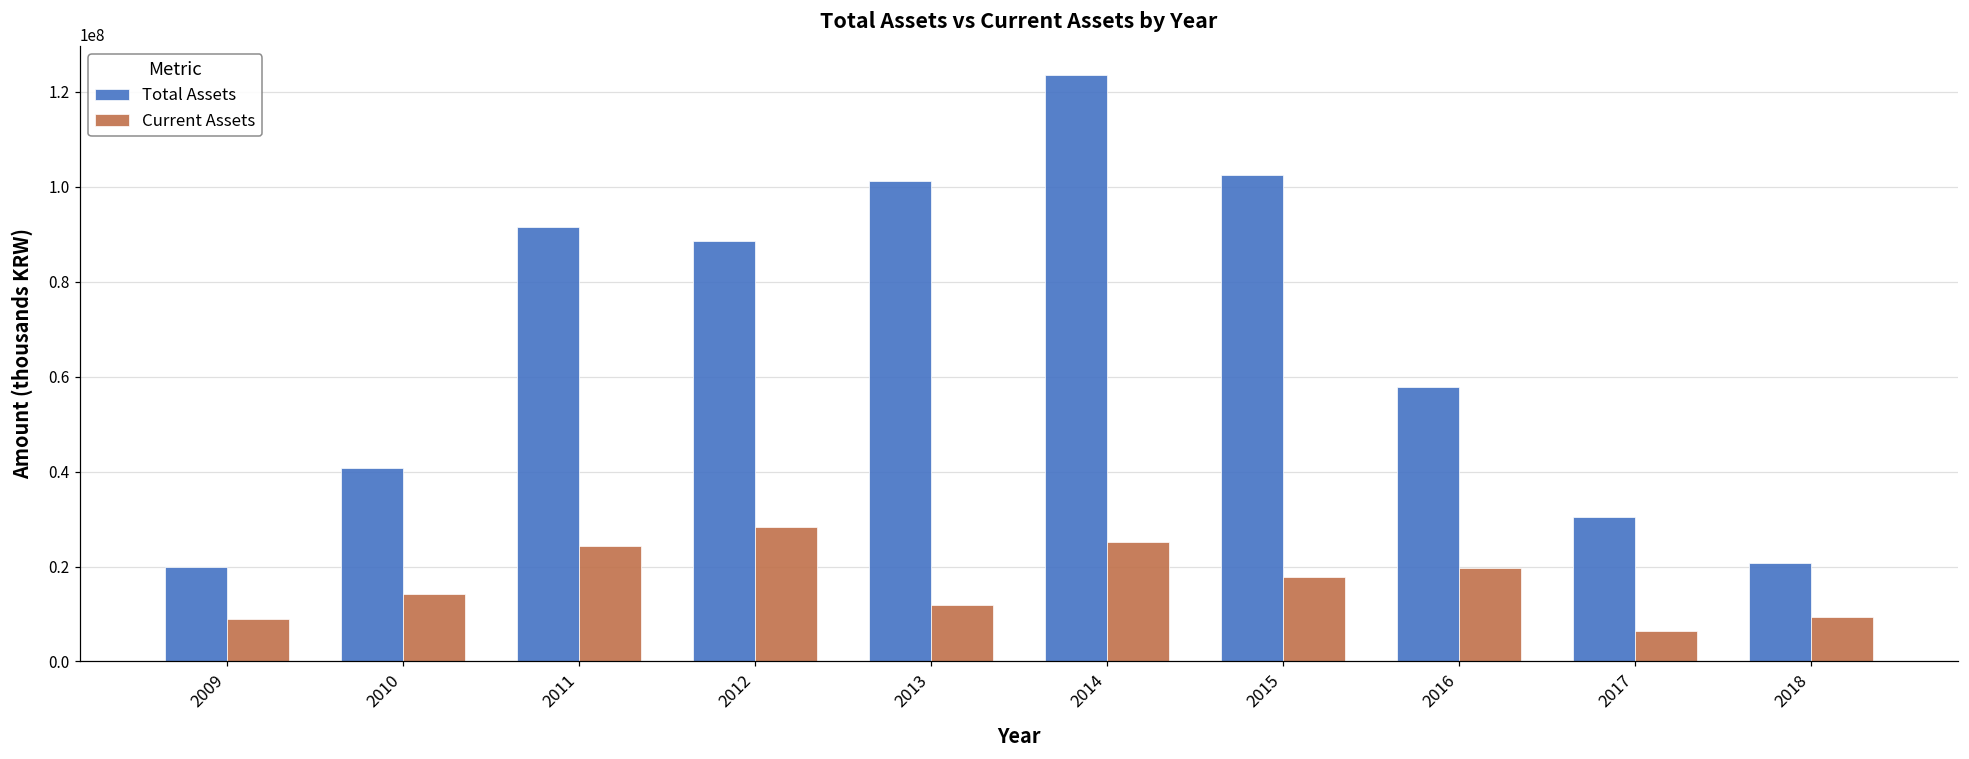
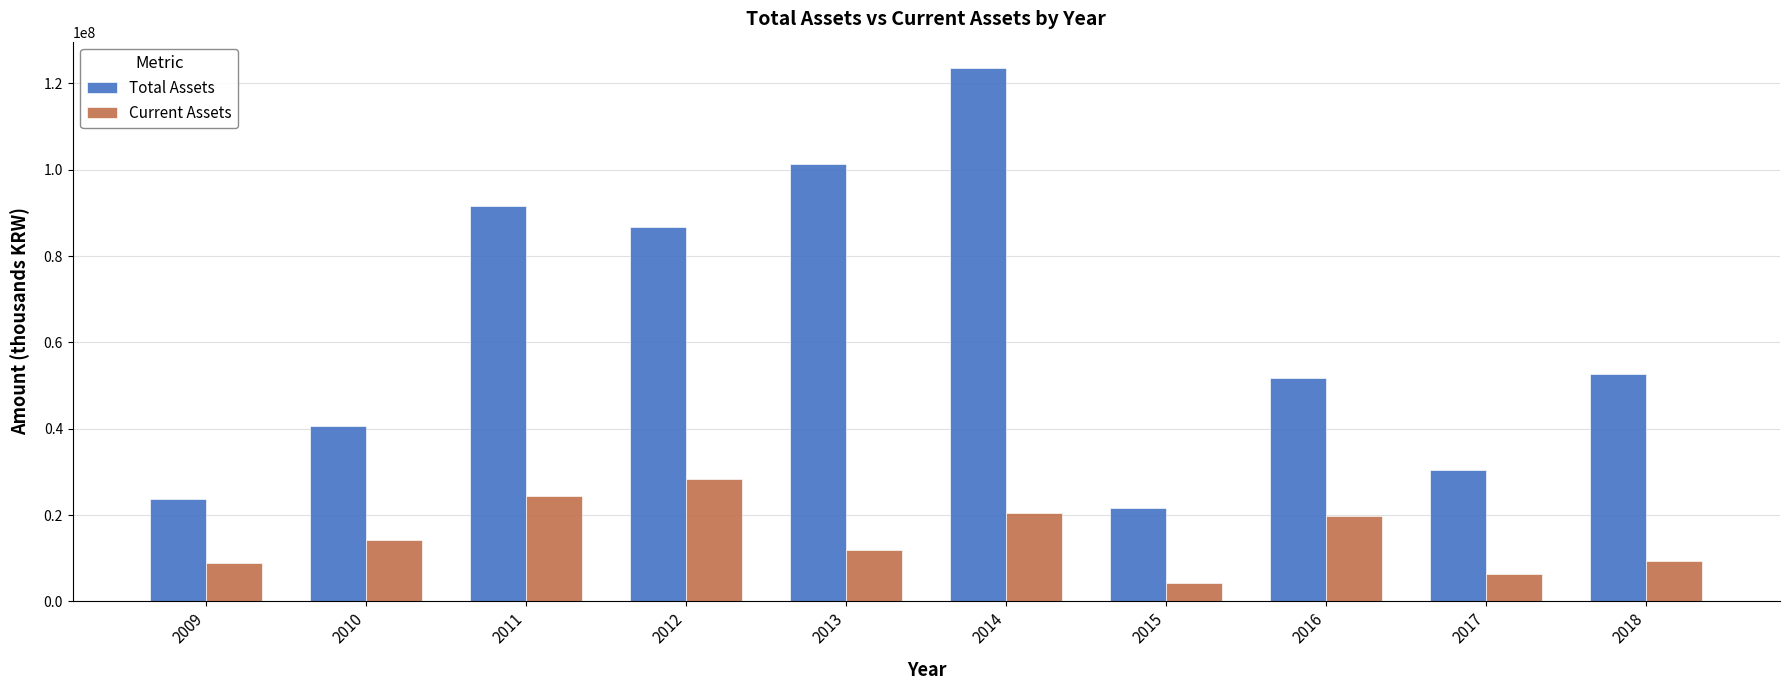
  {
    "Total Assets": {
-     "2009": 20000000,
+     "2009": 24000000,
      "2010": 41000000,
      "2011": 92000000,
-     "2012": 89000000,
+     "2012": 87000000,
      "2013": 101000000,
      "2014": 124000000,
-     "2015": 102000000,
-     "2016": 58000000,
+     "2015": 22000000,
+     "2016": 52000000,
      "2017": 30000000,
-     "2018": 21000000
+     "2018": 53000000
    },
    "Current Assets": {
      "2009": 9000000,
      "2010": 14000000,
      "2011": 24000000,
      "2012": 28000000,
      "2013": 12000000,
-     "2014": 25000000,
-     "2015": 18000000,
+     "2014": 21000000,
+     "2015": 4000000,
      "2016": 20000000,
      "2017": 6000000,
      "2018": 9000000
    }
  }
